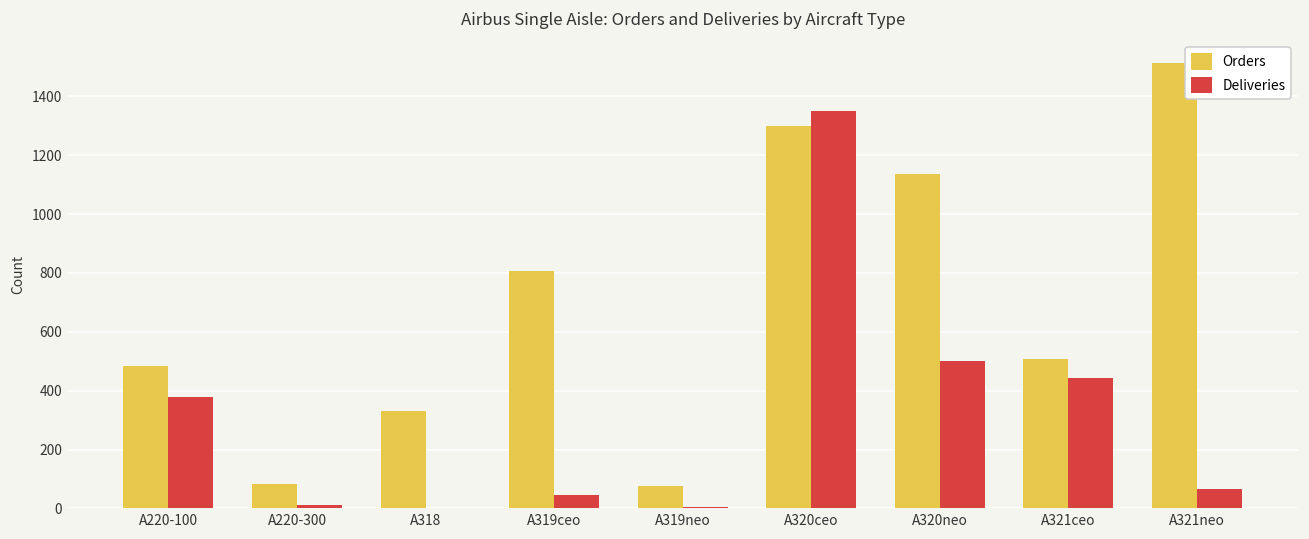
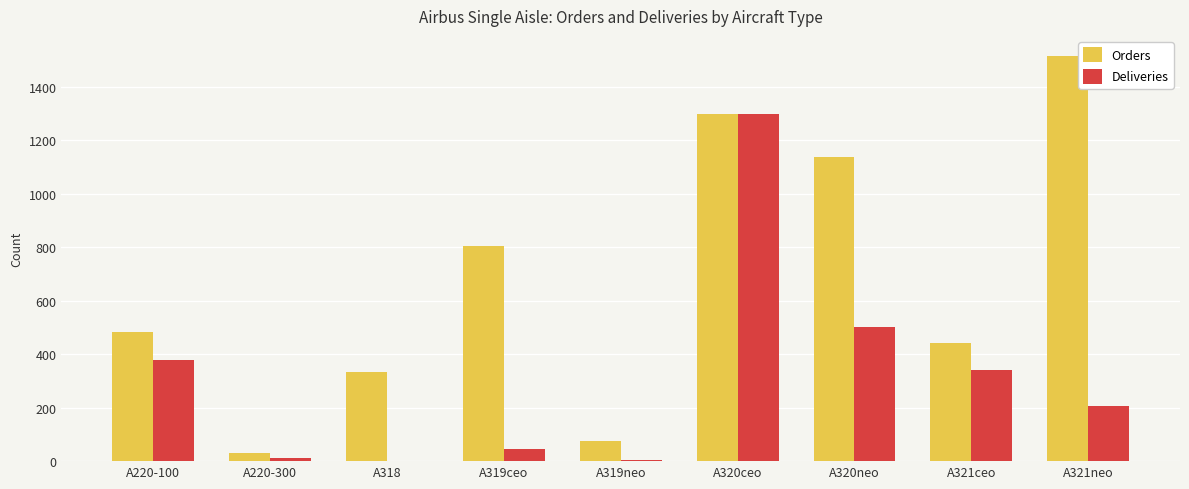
  {
    "Orders": {
      "A220-100": 480,
-     "A220-300": 80,
+     "A220-300": 30,
      "A318": 330,
      "A319ceo": 810,
      "A319neo": 80,
      "A320ceo": 1300,
      "A320neo": 1140,
-     "A321ceo": 510,
+     "A321ceo": 440,
      "A321neo": 1510
    },
    "Deliveries": {
      "A220-100": 380,
      "A220-300": 10,
      "A318": 0,
      "A319ceo": 40,
-     "A320ceo": 1350,
+     "A320ceo": 1300,
      "A320neo": 500,
-     "A321ceo": 440,
-     "A321neo": 70
+     "A321ceo": 340,
+     "A321neo": 210
    }
  }
